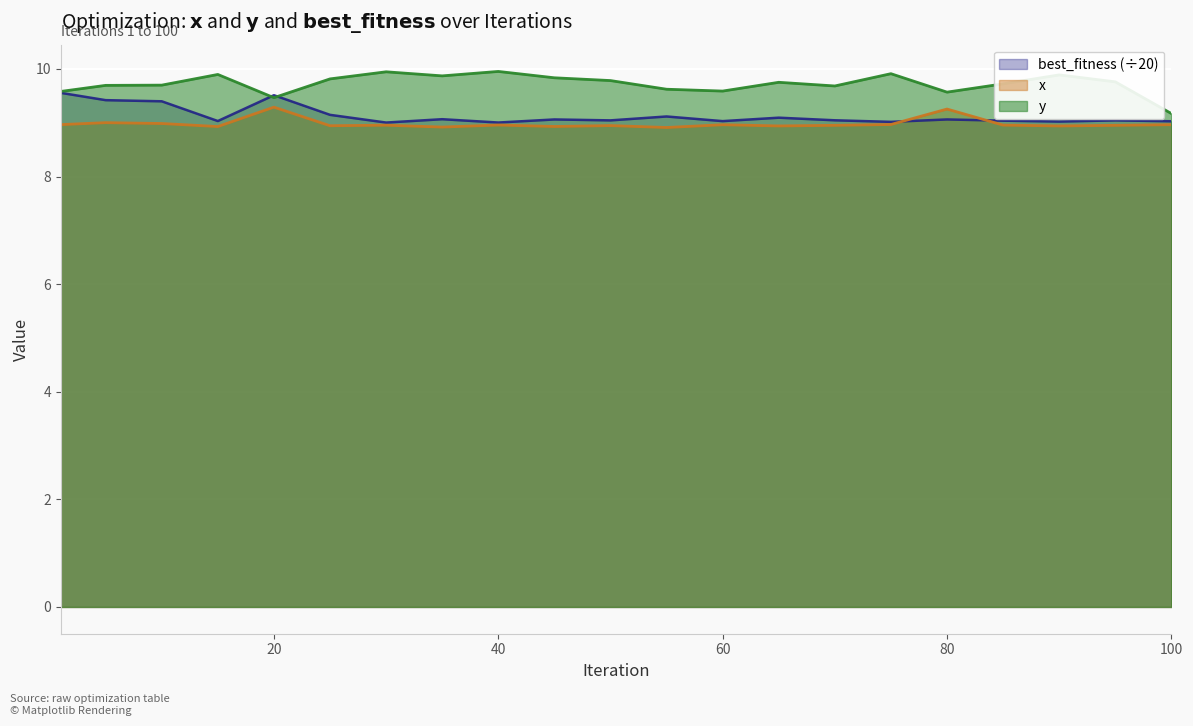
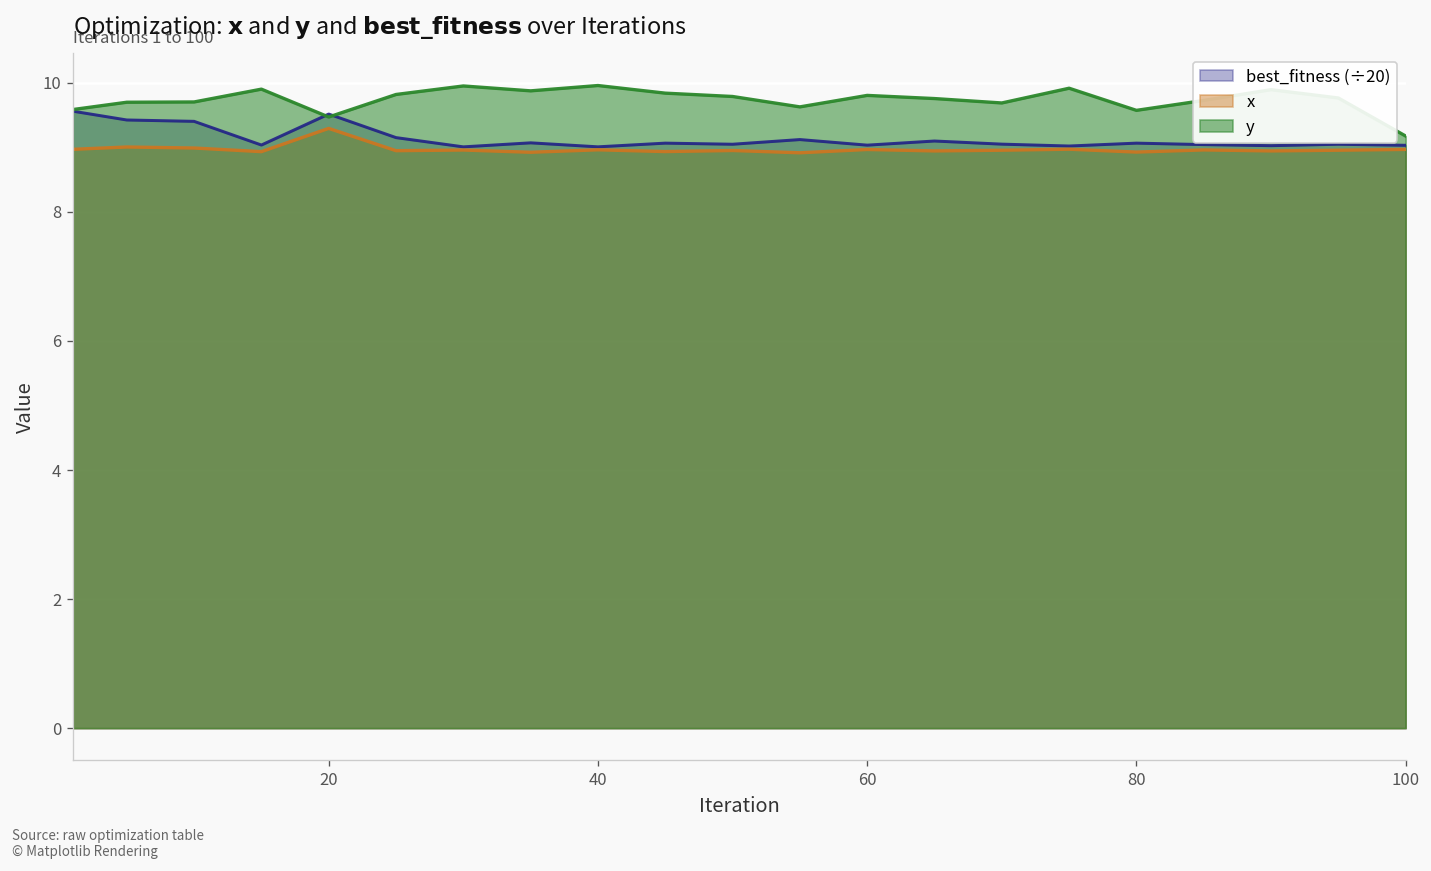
  {
    "best_fitness (÷20)": {
      "60": 9.0,
      "80": 9.1,
      "100": 9.0
    },
    "x": {
      "20": 9.3,
      "60": 9.0,
-     "80": 9.3,
+     "80": 8.9,
      "100": 9.0
    },
    "y": {
      "40": 10.0,
-     "60": 9.6,
+     "60": 9.8,
      "80": 9.6,
      "100": 9.2
    }
  }
